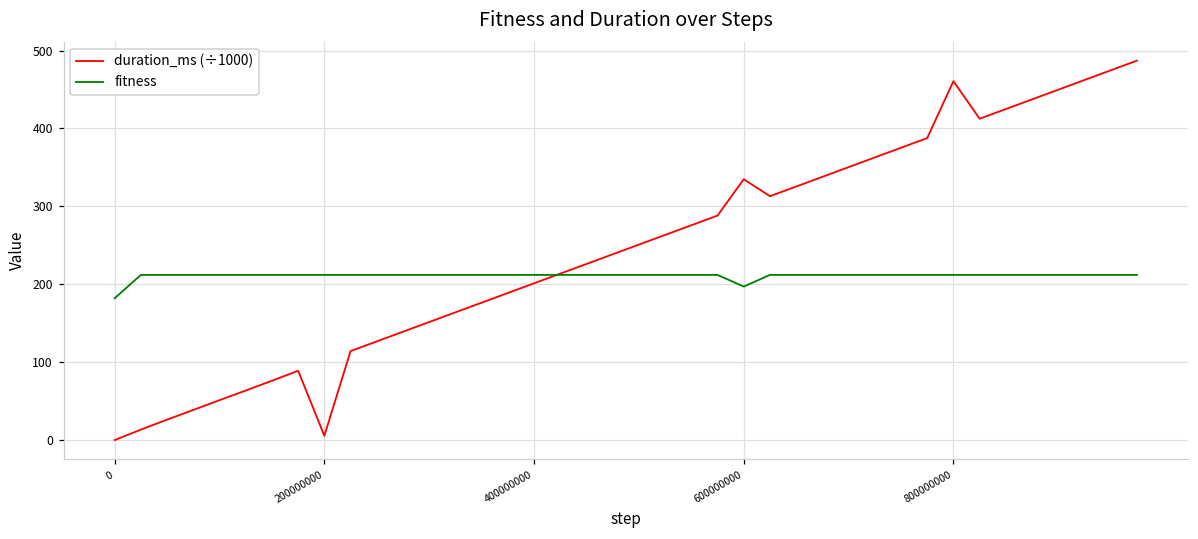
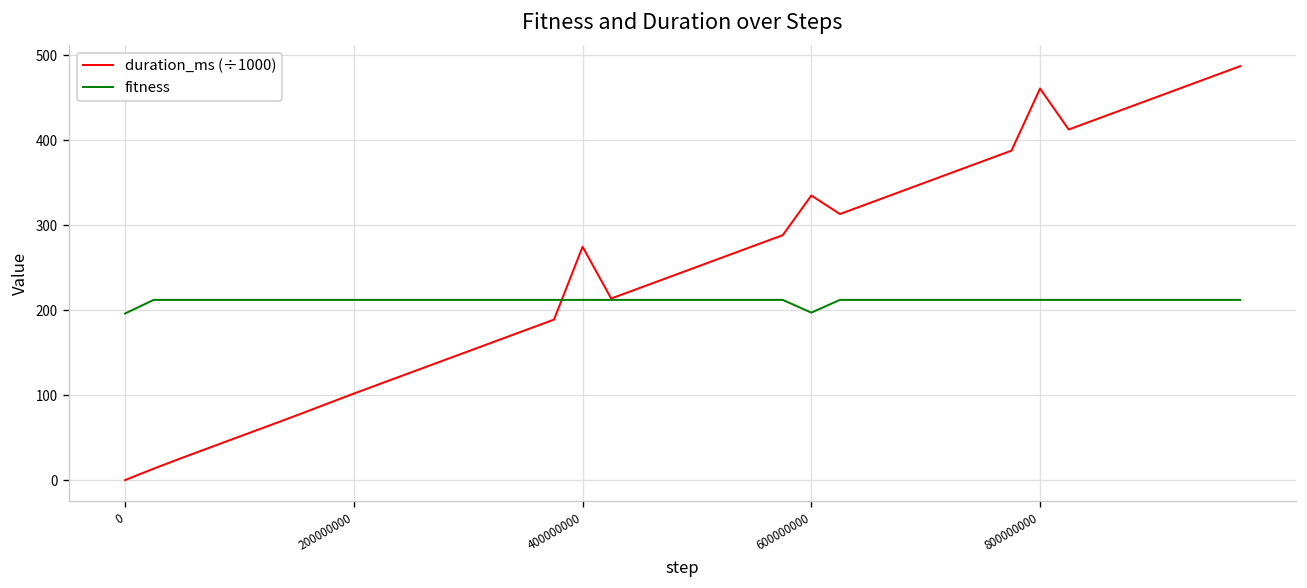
  {
    "duration_ms (÷1000)": {
      "0": 0,
-     "200000000": 10,
-     "400000000": 200,
+     "200000000": 100,
+     "400000000": 270,
      "600000000": 330,
      "800000000": 460
    },
    "fitness": {
-     "0": 180,
+     "0": 200,
      "200000000": 210,
      "400000000": 210,
      "600000000": 200,
      "800000000": 210
    }
  }
